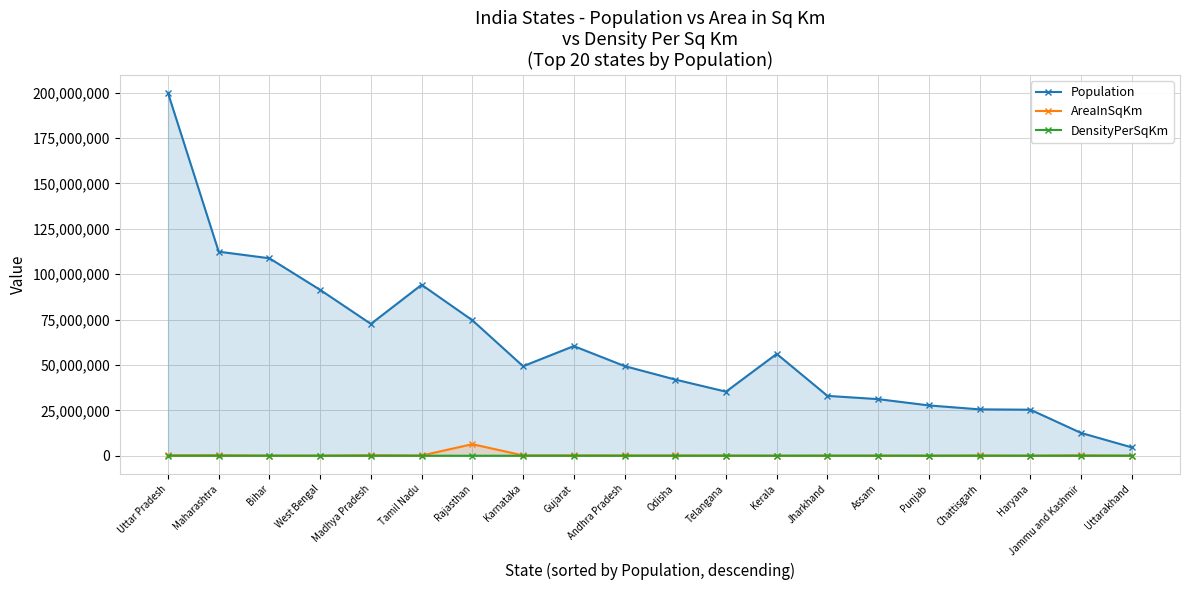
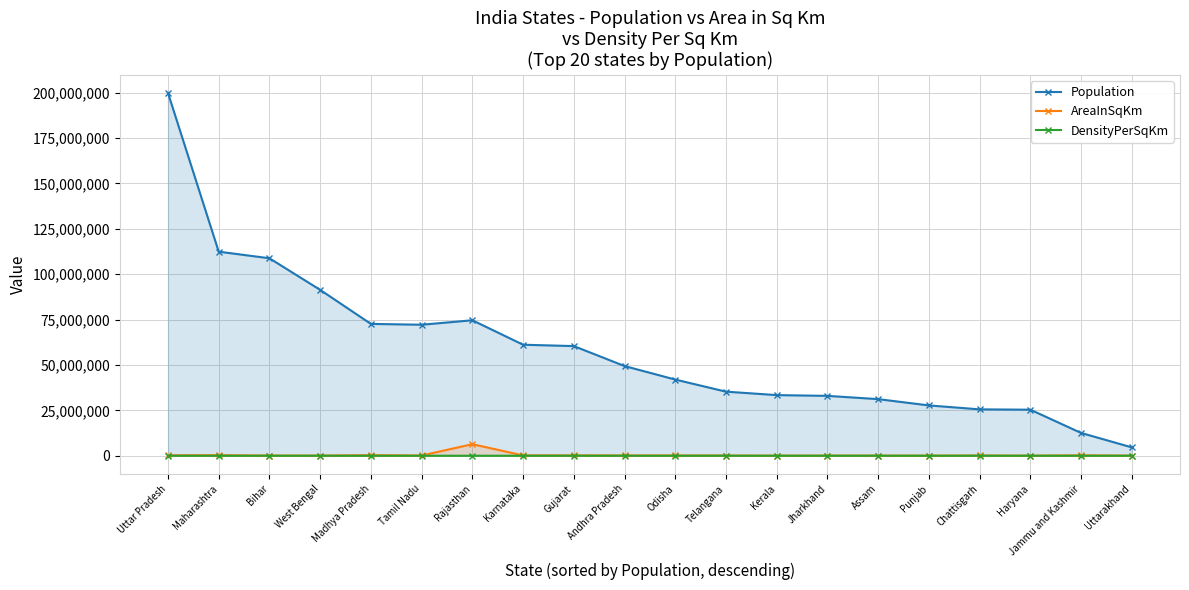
  {
    "Population": {
      "Uttar Pradesh": "200,000,000",
      "Maharashtra": "112,000,000",
      "Bihar": "109,000,000",
      "West Bengal": "91,000,000",
      "Madhya Pradesh": "73,000,000",
-     "Tamil Nadu": "94,000,000",
+     "Tamil Nadu": "72,000,000",
      "Rajasthan": "75,000,000",
-     "Karnataka": "49,000,000",
+     "Karnataka": "61,000,000",
      "Gujarat": "60,000,000",
      "Andhra Pradesh": "49,000,000",
      "Odisha": "42,000,000",
      "Telangana": "35,000,000",
-     "Kerala": "56,000,000",
+     "Kerala": "33,000,000",
      "Jharkhand": "33,000,000",
      "Assam": "31,000,000",
      "Punjab": "28,000,000",
      "Chattisgarh": "26,000,000",
      "Haryana": "25,000,000",
      "Jammu and Kashmir": "13,000,000",
      "Uttarakhand": "5,000,000"
    },
    "AreaInSqKm": {
      "Rajasthan": "6,000,000"
    },
    "DensityPerSqKm": {
      "Rajasthan": "0"
    }
  }
